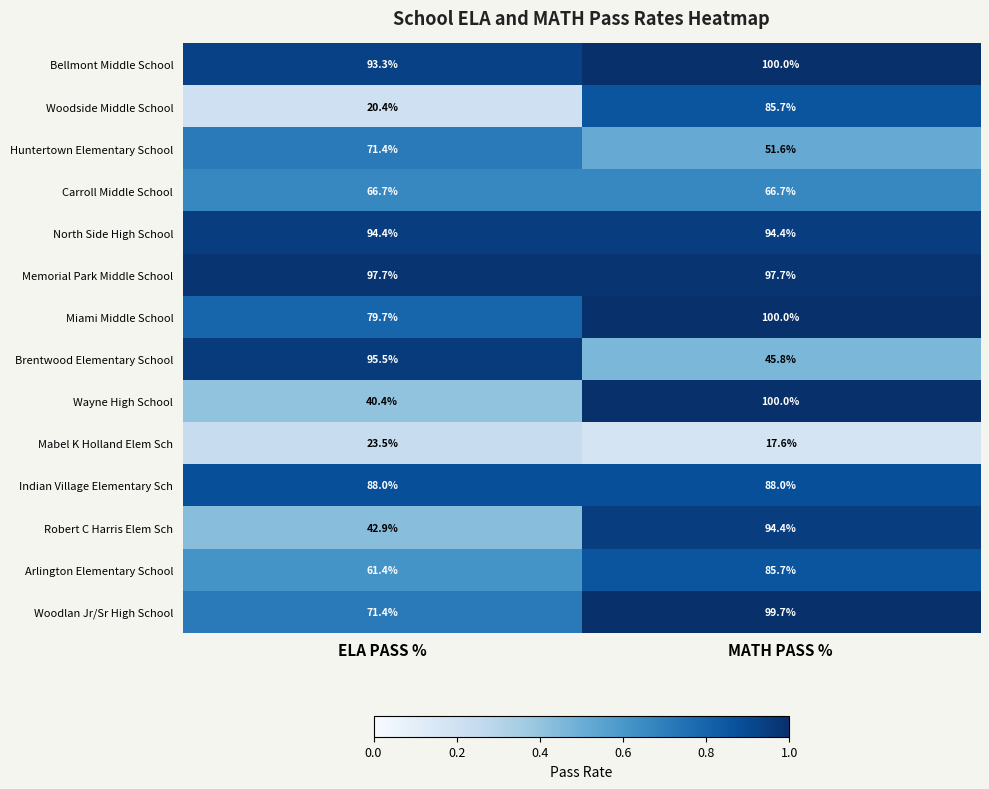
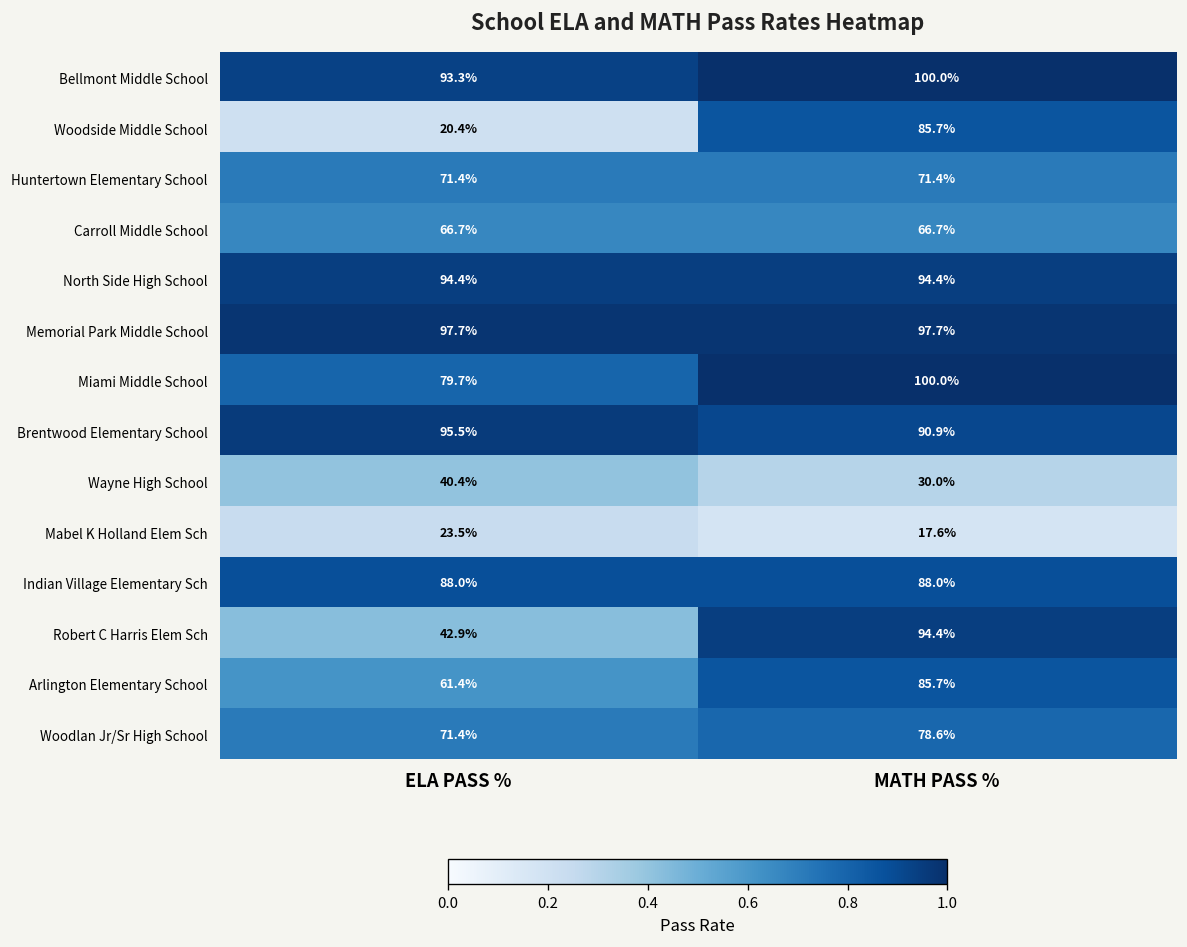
  {
    "Bellmont Middle School": {
      "ELA PASS %": "93.3%",
      "MATH PASS %": "100.0%"
    },
    "Woodside Middle School": {
      "ELA PASS %": "20.4%",
      "MATH PASS %": "85.7%"
    },
    "Huntertown Elementary School": {
      "ELA PASS %": "71.4%",
-     "MATH PASS %": "51.6%"
+     "MATH PASS %": "71.4%"
    },
    "Carroll Middle School": {
      "ELA PASS %": "66.7%",
      "MATH PASS %": "66.7%"
    },
    "North Side High School": {
      "ELA PASS %": "94.4%",
      "MATH PASS %": "94.4%"
    },
    "Memorial Park Middle School": {
      "ELA PASS %": "97.7%",
      "MATH PASS %": "97.7%"
    },
    "Miami Middle School": {
      "ELA PASS %": "79.7%",
      "MATH PASS %": "100.0%"
    },
    "Brentwood Elementary School": {
      "ELA PASS %": "95.5%",
-     "MATH PASS %": "45.8%"
+     "MATH PASS %": "90.9%"
    },
    "Wayne High School": {
      "ELA PASS %": "40.4%",
-     "MATH PASS %": "100.0%"
+     "MATH PASS %": "30.0%"
    },
    "Mabel K Holland Elem Sch": {
      "ELA PASS %": "23.5%",
      "MATH PASS %": "17.6%"
    },
    "Indian Village Elementary Sch": {
      "ELA PASS %": "88.0%",
      "MATH PASS %": "88.0%"
    },
    "Robert C Harris Elem Sch": {
      "ELA PASS %": "42.9%",
      "MATH PASS %": "94.4%"
    },
    "Arlington Elementary School": {
      "ELA PASS %": "61.4%",
      "MATH PASS %": "85.7%"
    },
    "Woodlan Jr/Sr High School": {
      "ELA PASS %": "71.4%",
-     "MATH PASS %": "99.7%"
+     "MATH PASS %": "78.6%"
    }
  }
